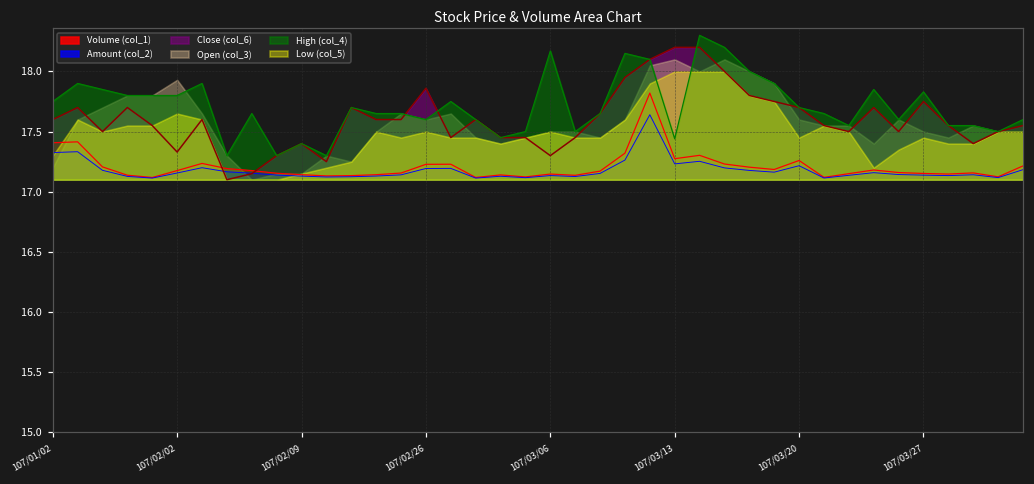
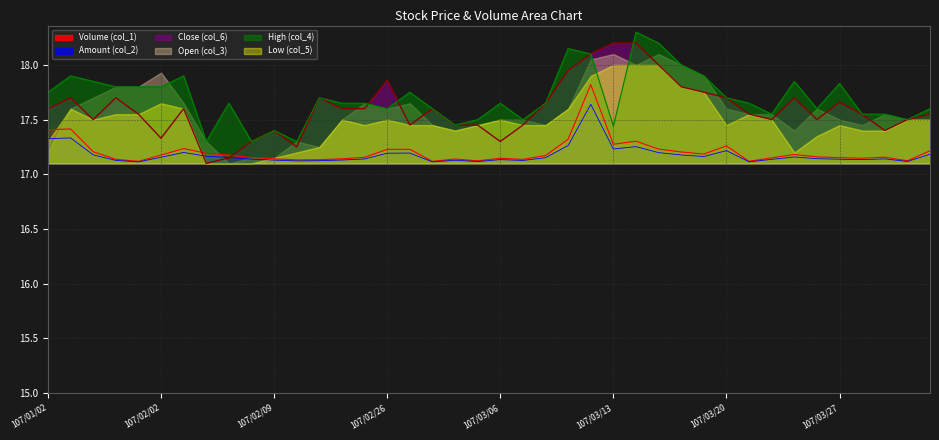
  {
    "Volume (col_1)": {
      "107/01/02": 17.41,
      "107/02/26": 17.23,
      "107/03/13": 17.27,
      "107/03/20": 17.26
    },
    "Amount (col_2)": {
      "107/01/02": 17.33,
      "107/02/26": 17.19,
      "107/03/13": 17.23,
      "107/03/20": 17.22
    },
    "Close (col_6)": {
      "107/01/02": 17.60,
      "107/02/02": 17.33,
      "107/02/26": 17.86,
      "107/03/06": 17.30,
      "107/03/13": 18.20,
-     "107/03/27": 17.75
+     "107/03/27": 17.66
    },
    "High (col_4)": {
      "107/01/02": 17.75,
      "107/02/02": 17.80,
-     "107/03/06": 18.17,
+     "107/03/06": 17.65,
      "107/03/13": 17.44,
      "107/03/27": 17.83
    },
    "Open (col_3)": {
      "107/01/02": 17.20,
      "107/02/02": 17.93,
      "107/03/13": 18.10,
      "107/03/20": 17.60,
      "107/03/27": 17.50
    },
    "Low (col_5)": {
      "107/01/02": 17.30,
      "107/02/02": 17.65,
      "107/02/26": 17.50,
      "107/03/13": 18.00,
      "107/03/20": 17.45,
      "107/03/27": 17.45
    }
  }
